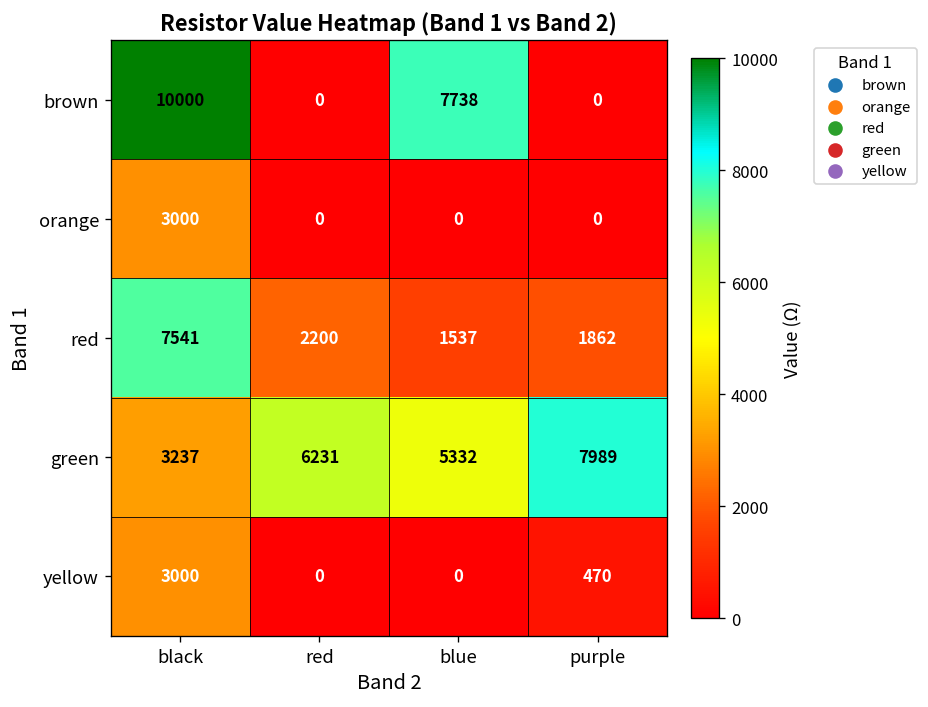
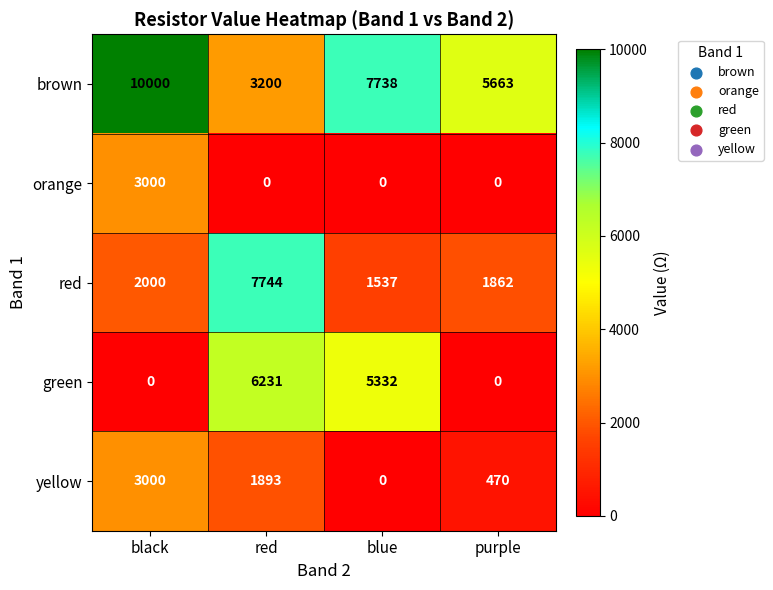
  {
    "brown": {
      "black": 10000,
-     "red": 0,
+     "red": 3200,
      "blue": 7738,
-     "purple": 0
+     "purple": 5663
    },
    "orange": {
      "black": 3000,
      "red": 0,
      "blue": 0,
      "purple": 0
    },
    "red": {
-     "black": 7541,
-     "red": 2200,
+     "black": 2000,
+     "red": 7744,
      "blue": 1537,
      "purple": 1862
    },
    "green": {
-     "black": 3237,
+     "black": 0,
      "red": 6231,
      "blue": 5332,
-     "purple": 7989
+     "purple": 0
    },
    "yellow": {
      "black": 3000,
-     "red": 0,
+     "red": 1893,
      "blue": 0,
      "purple": 470
    }
  }
